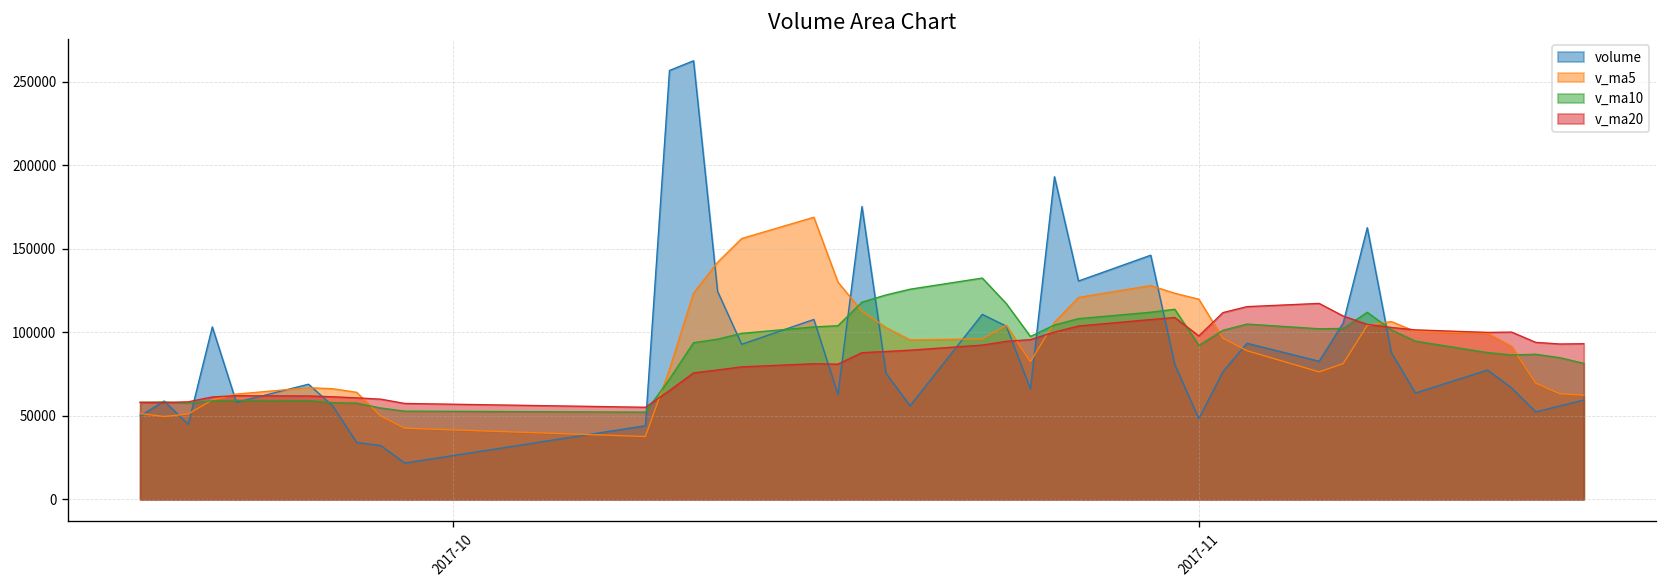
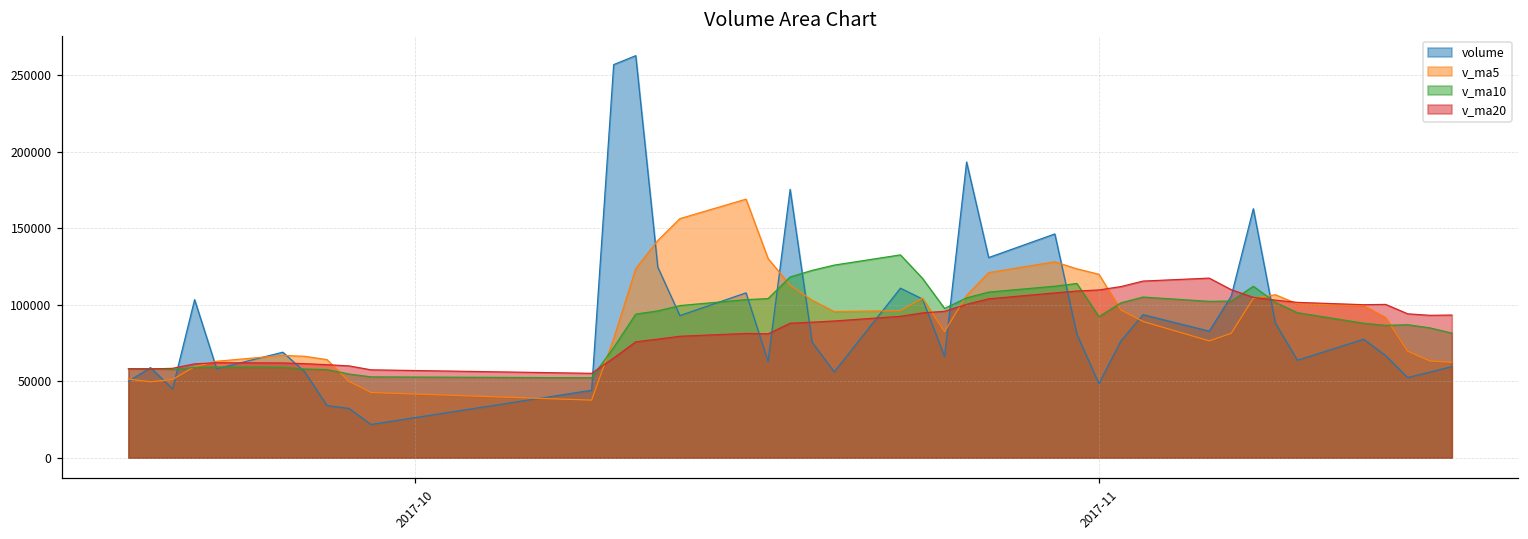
  {
    "volume": {
      "2017-11": 48000
    },
    "v_ma5": {
      "2017-11": 120000
    },
    "v_ma10": {
      "2017-11": 92000
    },
    "v_ma20": {
-     "2017-11": 98000
+     "2017-11": 110000
    }
  }
